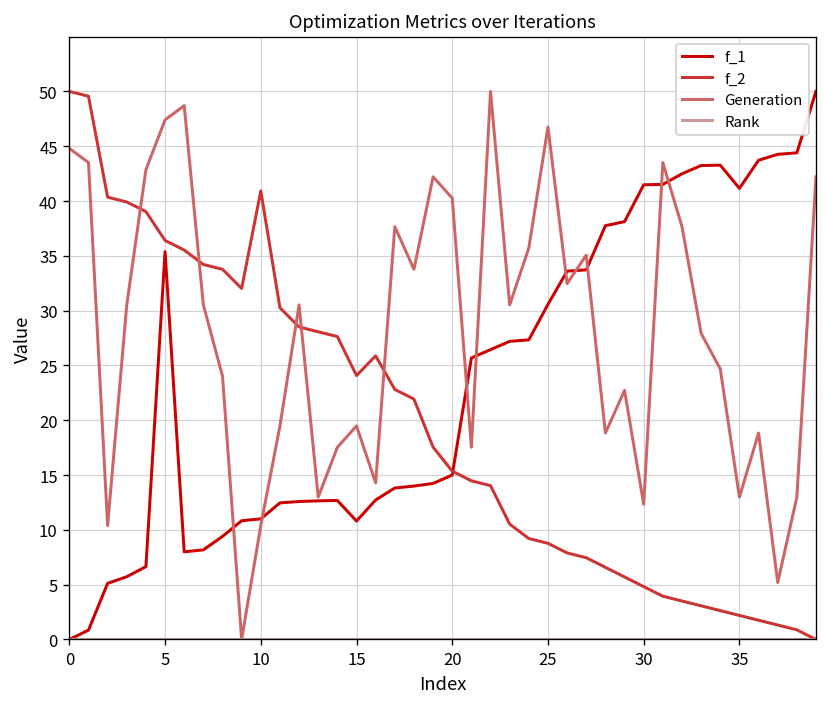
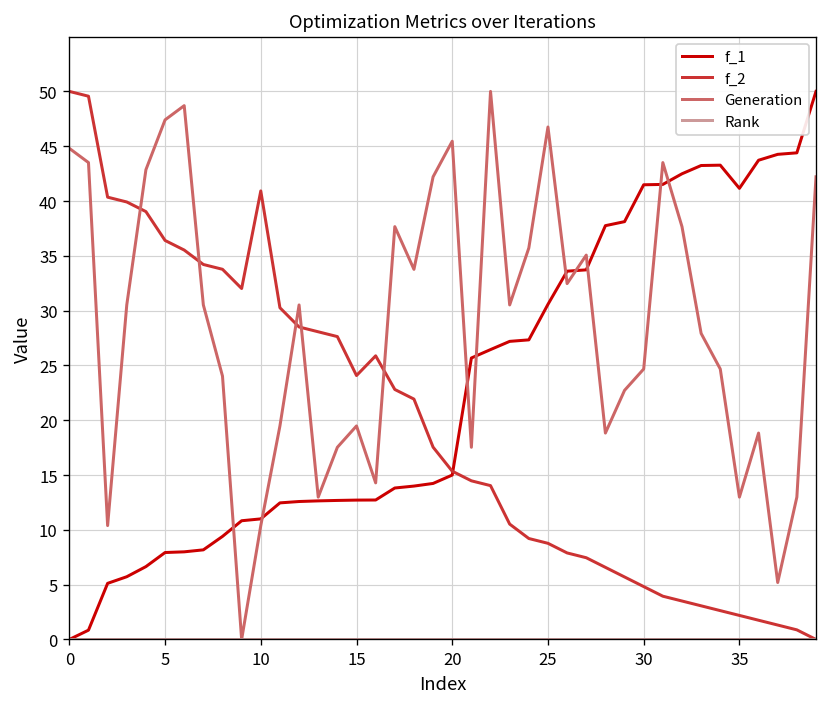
  {
    "f_1": {
-     "5": 35,
+     "5": 8,
      "10": 11,
-     "15": 11,
+     "15": 13,
      "20": 15,
      "25": 31,
      "30": 41,
      "35": 41
    },
    "f_2": {
      "0": 50,
      "5": 36,
      "10": 41,
      "15": 24,
      "20": 15,
      "25": 9,
      "30": 5,
      "35": 2
    },
    "Generation": {
      "0": 45,
      "5": 47,
      "10": 10,
      "15": 19,
-     "20": 40,
+     "20": 45,
      "25": 47,
-     "30": 12,
+     "30": 25,
      "35": 13
    },
    "Rank": {
      "5": 0,
      "10": 0,
      "15": 0,
      "20": 0,
      "25": 0,
      "30": 0,
      "35": 0
    }
  }
